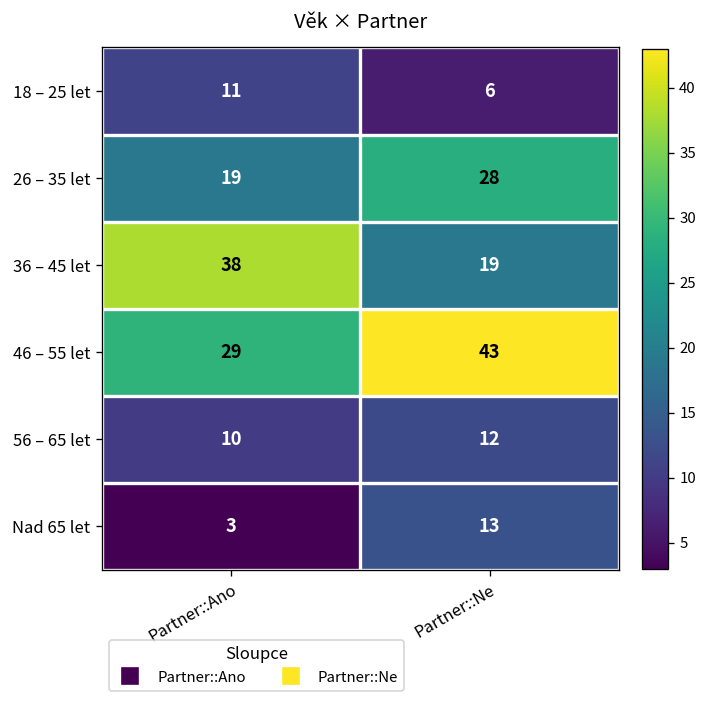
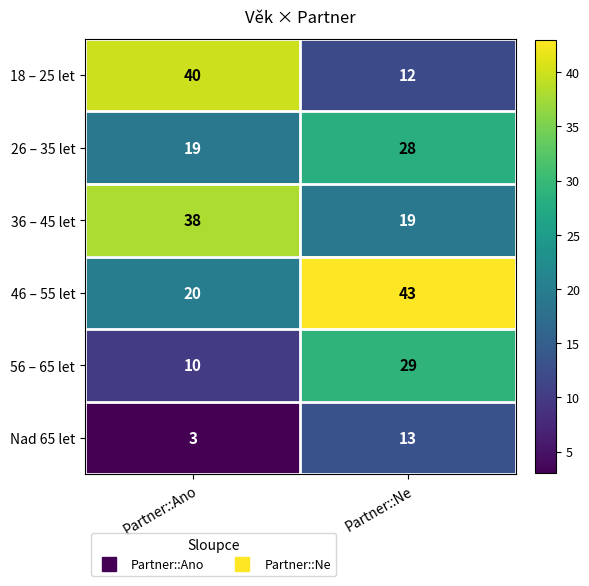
  {
    "18 – 25 let": {
-     "Partner::Ano": 11,
-     "Partner::Ne": 6
+     "Partner::Ano": 40,
+     "Partner::Ne": 12
    },
    "26 – 35 let": {
      "Partner::Ano": 19,
      "Partner::Ne": 28
    },
    "36 – 45 let": {
      "Partner::Ano": 38,
      "Partner::Ne": 19
    },
    "46 – 55 let": {
-     "Partner::Ano": 29,
+     "Partner::Ano": 20,
      "Partner::Ne": 43
    },
    "56 – 65 let": {
      "Partner::Ano": 10,
-     "Partner::Ne": 12
+     "Partner::Ne": 29
    },
    "Nad 65 let": {
      "Partner::Ano": 3,
      "Partner::Ne": 13
    }
  }
